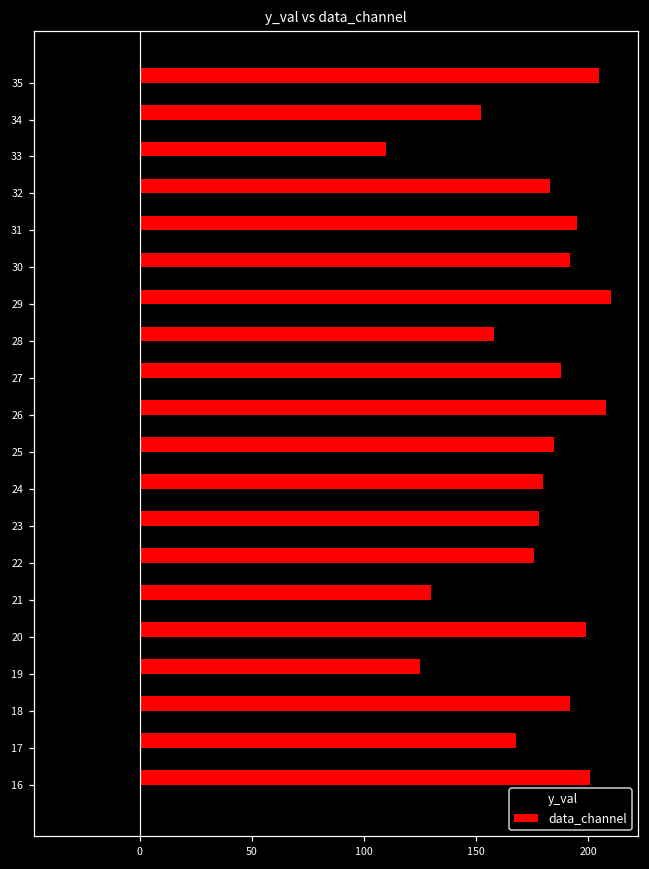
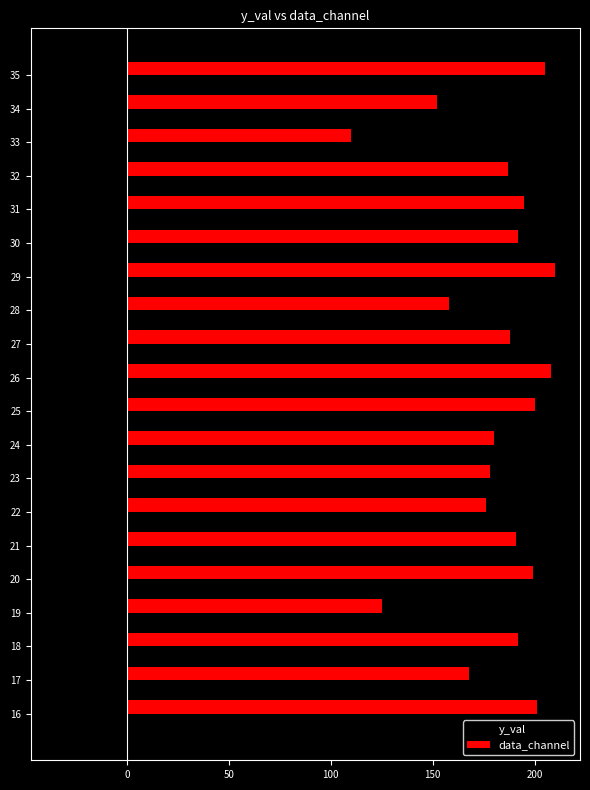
  {
    "y_val": {
      "35": -35,
      "34": -34,
      "33": -33,
      "32": -32,
      "31": -31,
      "30": -30,
      "29": -17,
      "28": -28,
      "27": -23,
      "26": -31,
      "25": -25,
      "24": -24,
      "23": -23,
      "22": -22,
      "21": -21,
      "20": -20,
      "19": -19,
      "18": -18,
      "17": -17,
      "16": -16
    },
    "data_channel": {
      "35": 205,
      "34": 152,
      "33": 110,
-     "32": 183,
+     "32": 187,
      "31": 195,
      "30": 192,
      "29": 210,
      "28": 158,
      "27": 188,
      "26": 208,
-     "25": 185,
+     "25": 200,
      "24": 180,
      "23": 178,
      "22": 176,
-     "21": 130,
+     "21": 191,
      "20": 199,
      "19": 125,
      "18": 192,
      "17": 168,
      "16": 201
    }
  }
